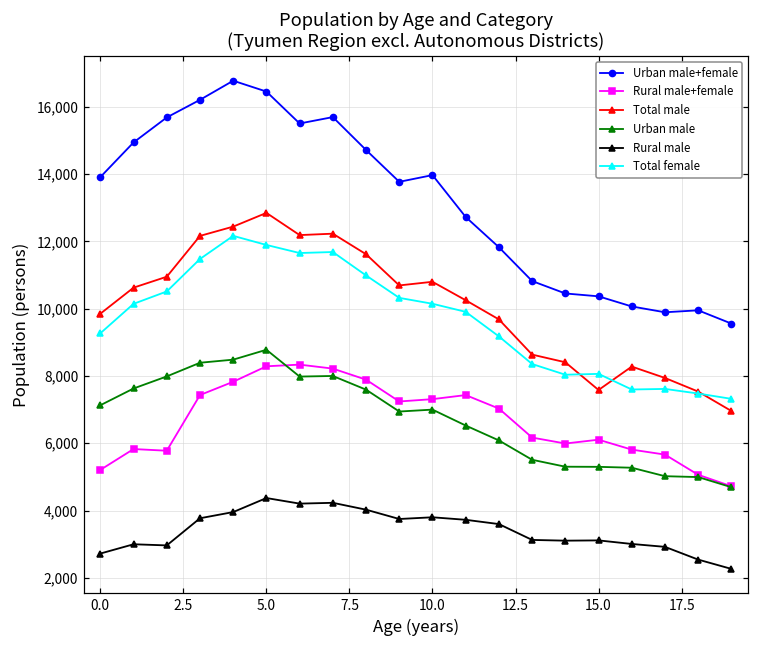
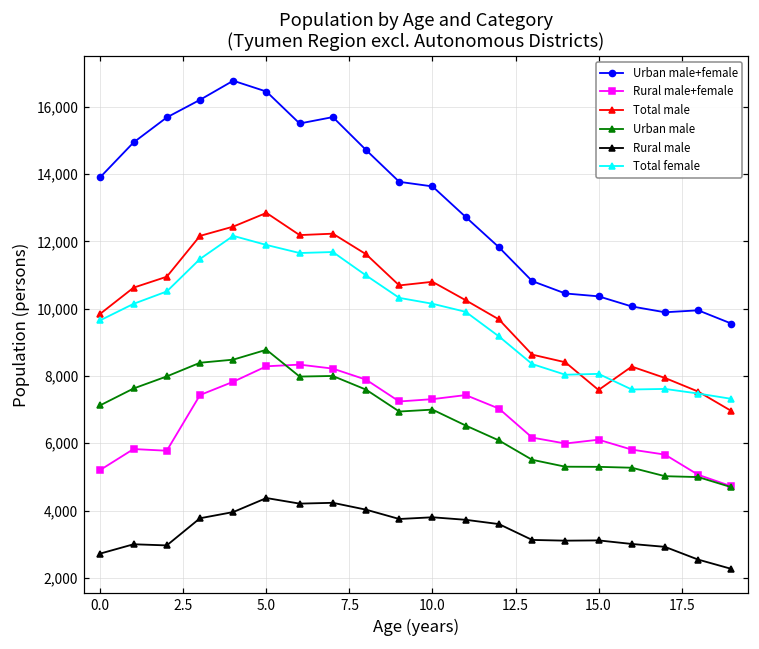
  {
    "Urban male+female": {
      "0.0": "13,900",
      "5.0": "16,500",
-     "10.0": "14,000",
+     "10.0": "13,600",
      "15.0": "10,400"
    },
    "Rural male+female": {
      "0.0": "5,200",
      "5.0": "8,300",
      "10.0": "7,300",
      "15.0": "6,100"
    },
    "Total male": {
      "0.0": "9,900",
      "5.0": "12,800",
      "10.0": "10,800",
      "15.0": "7,600"
    },
    "Urban male": {
      "0.0": "7,100",
      "5.0": "8,800",
      "10.0": "7,000",
      "15.0": "5,300"
    },
    "Rural male": {
      "0.0": "2,700",
      "5.0": "4,400",
      "10.0": "3,800",
      "15.0": "3,100"
    },
    "Total female": {
-     "0.0": "9,300",
+     "0.0": "9,700",
      "5.0": "11,900",
      "10.0": "10,100",
      "15.0": "8,100"
    }
  }
